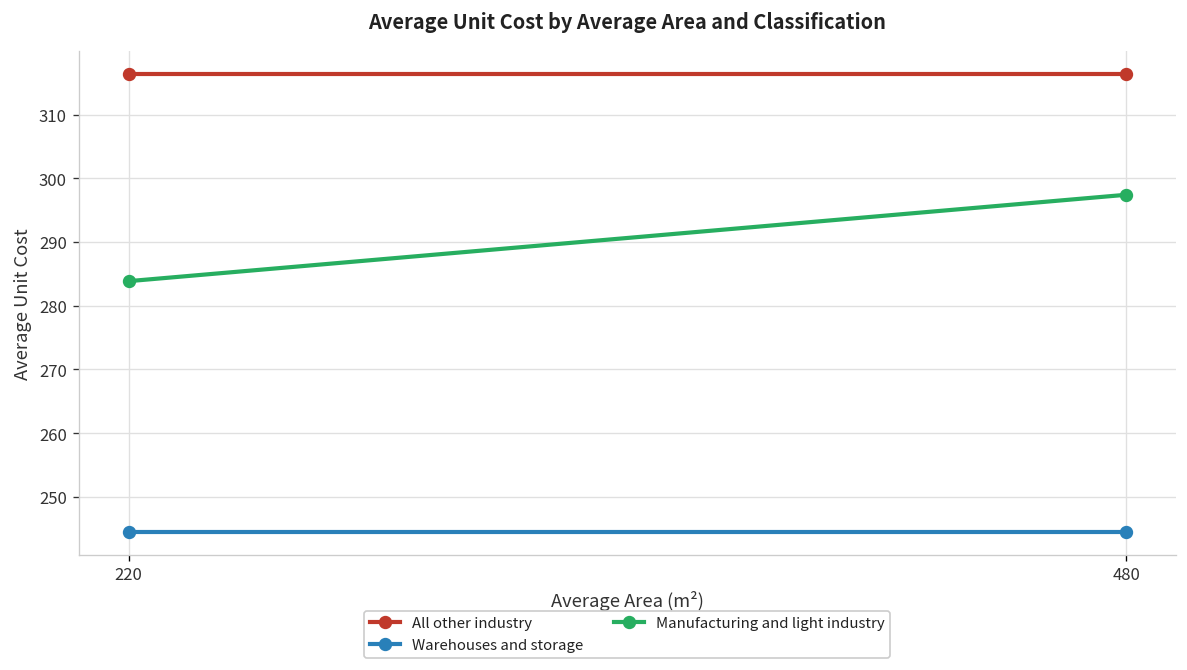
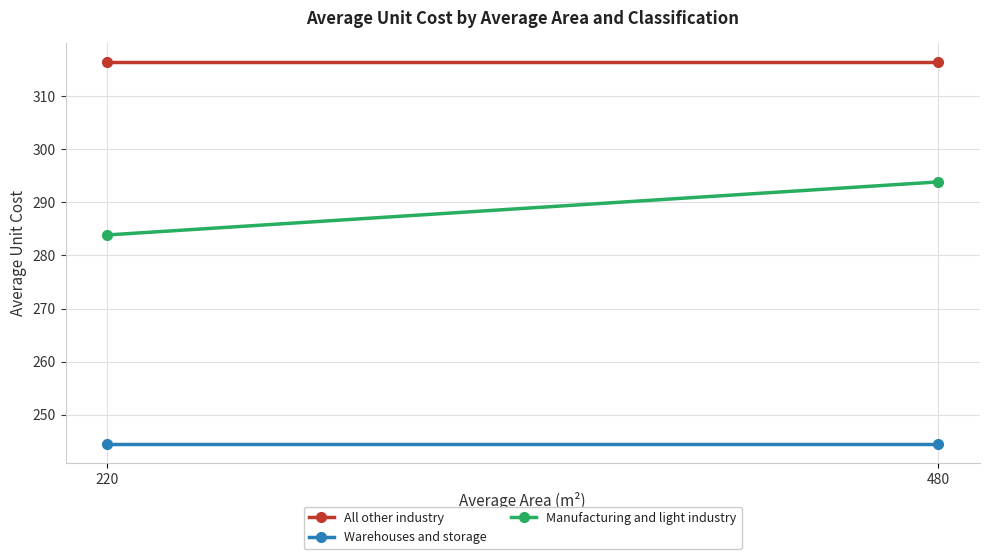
  {
    "All other industry": {
      "220": 316,
      "480": 316
    },
    "Warehouses and storage": {
      "220": 245,
      "480": 245
    },
    "Manufacturing and light industry": {
      "220": 284,
-     "480": 297
+     "480": 294
    }
  }
